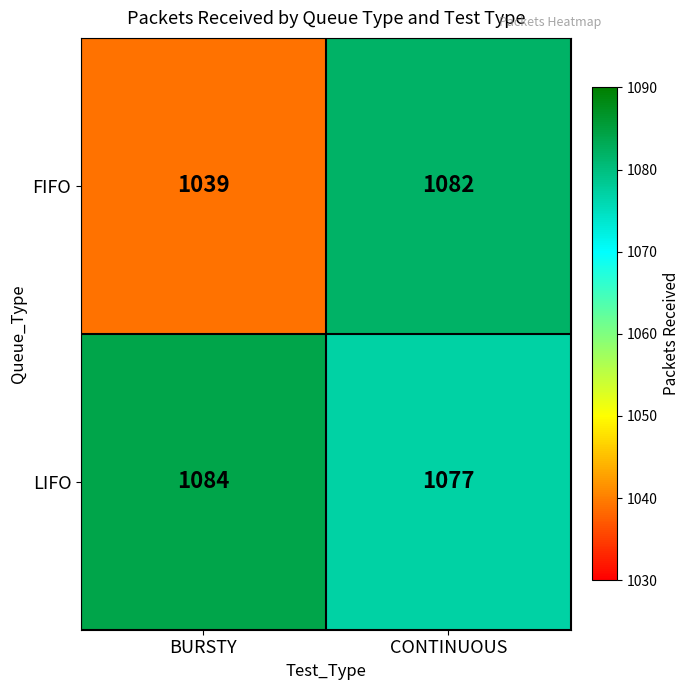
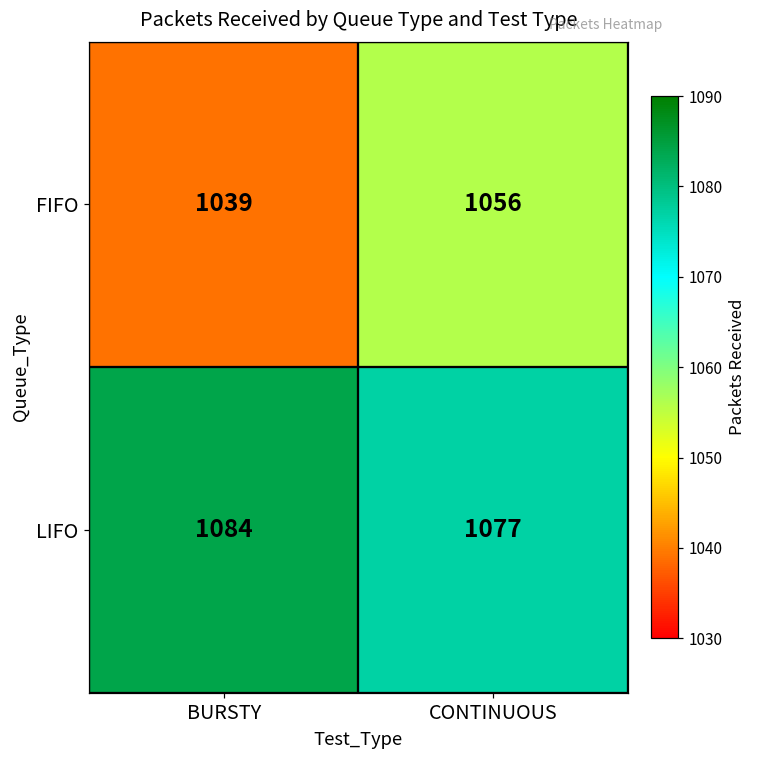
  {
    "FIFO": {
      "BURSTY": 1039,
-     "CONTINUOUS": 1082
+     "CONTINUOUS": 1056
    },
    "LIFO": {
      "BURSTY": 1084,
      "CONTINUOUS": 1077
    }
  }
